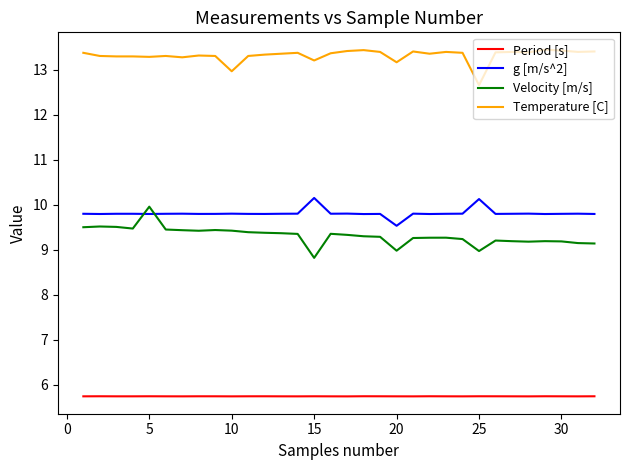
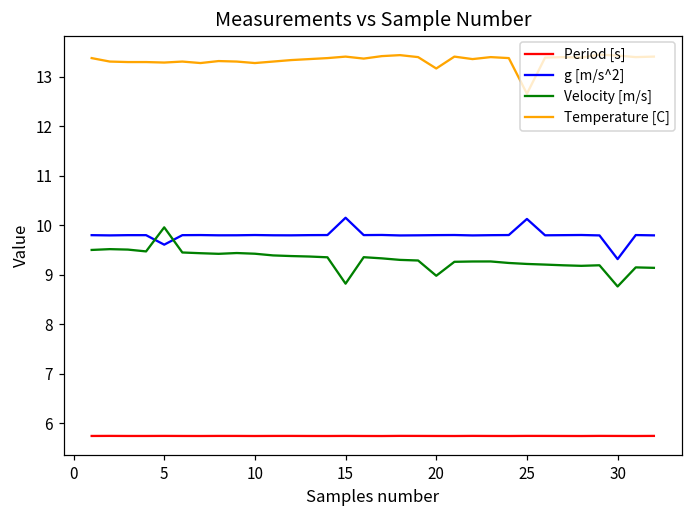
  {
    "Period [s]": {
      "5": 5.7,
      "10": 5.7,
      "15": 5.7,
      "20": 5.7,
      "25": 5.7,
      "30": 5.7
    },
    "g [m/s^2]": {
-     "5": 9.8,
+     "5": 9.6,
      "10": 9.8,
      "15": 10.2,
-     "20": 9.5,
+     "20": 9.8,
      "25": 10.1,
-     "30": 9.8
+     "30": 9.3
    },
    "Velocity [m/s]": {
      "5": 10.0,
      "10": 9.4,
      "15": 8.8,
      "20": 9.0,
-     "25": 9.0,
-     "30": 9.2
+     "25": 9.2,
+     "30": 8.8
    },
    "Temperature [C]": {
      "5": 13.3,
-     "10": 13.0,
-     "15": 13.2,
+     "10": 13.3,
+     "15": 13.4,
      "20": 13.2
    }
  }
